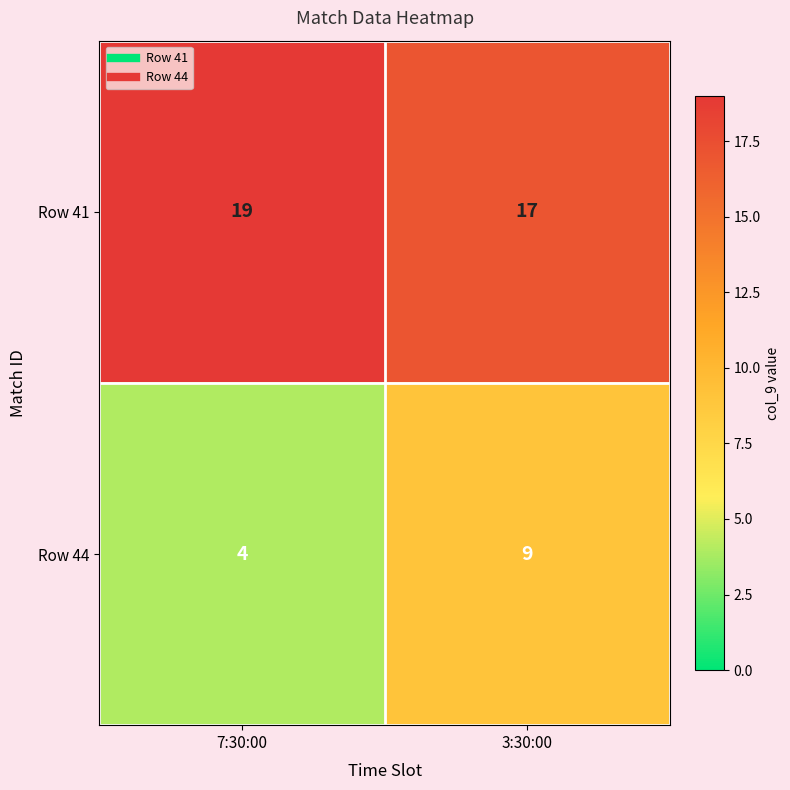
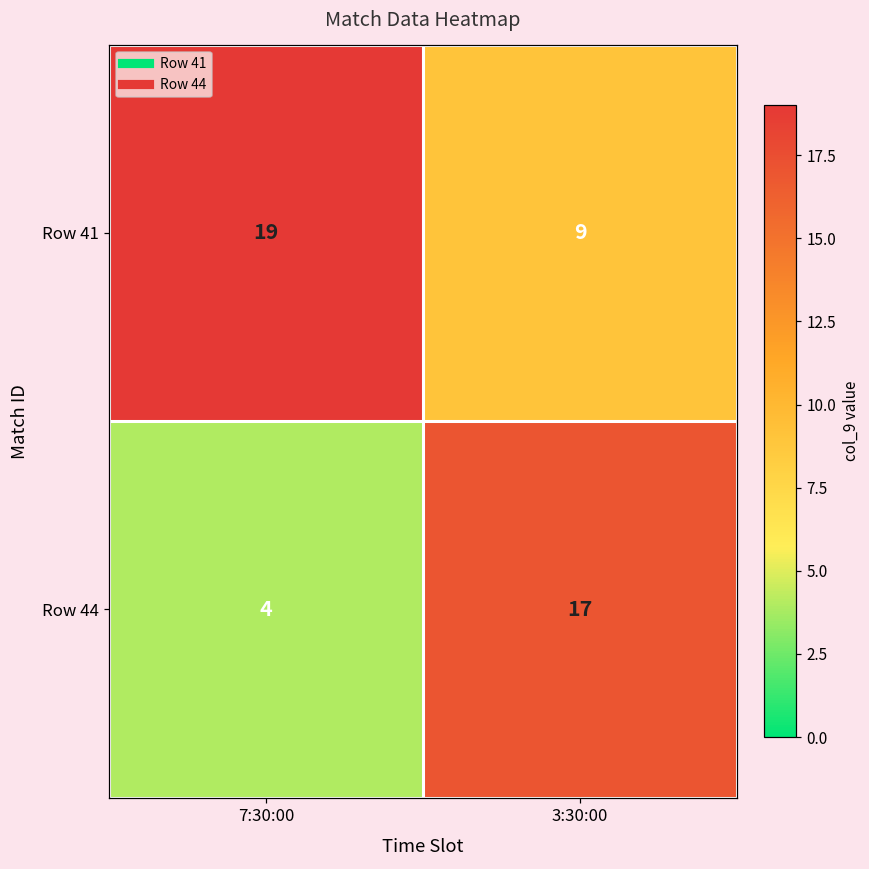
  {
    "Row 41": {
      "7:30:00": 19,
-     "3:30:00": 17
+     "3:30:00": 9
    },
    "Row 44": {
      "7:30:00": 4,
-     "3:30:00": 9
+     "3:30:00": 17
    }
  }
